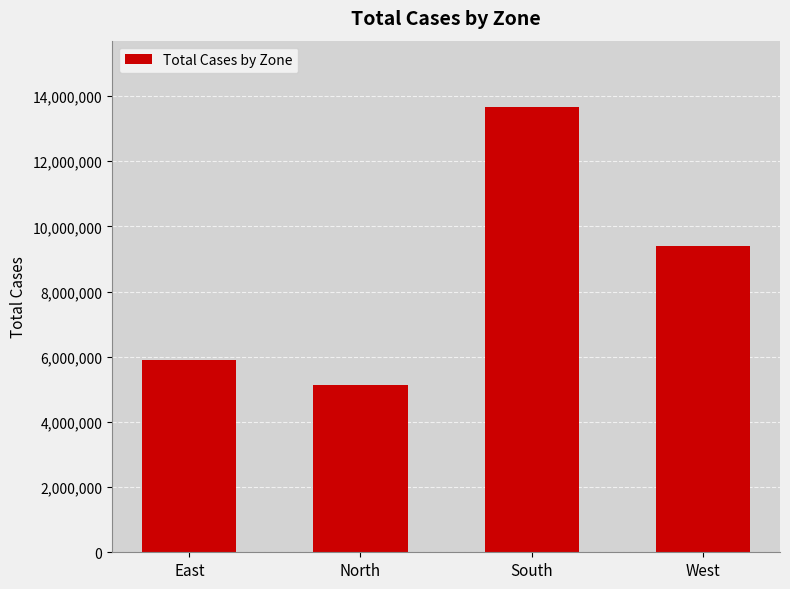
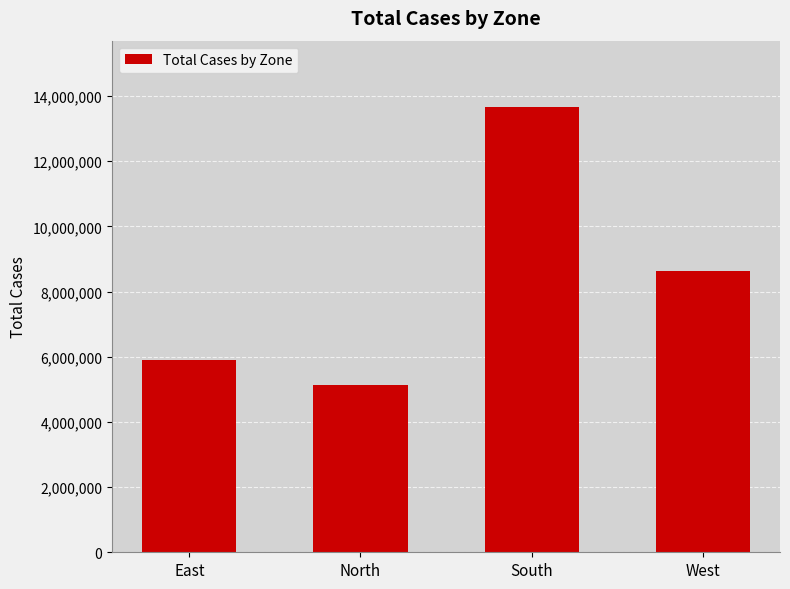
  {
    "East": "5,900,000",
    "North": "5,100,000",
    "South": "13,700,000",
-   "West": "9,400,000"
+   "West": "8,600,000"
  }
